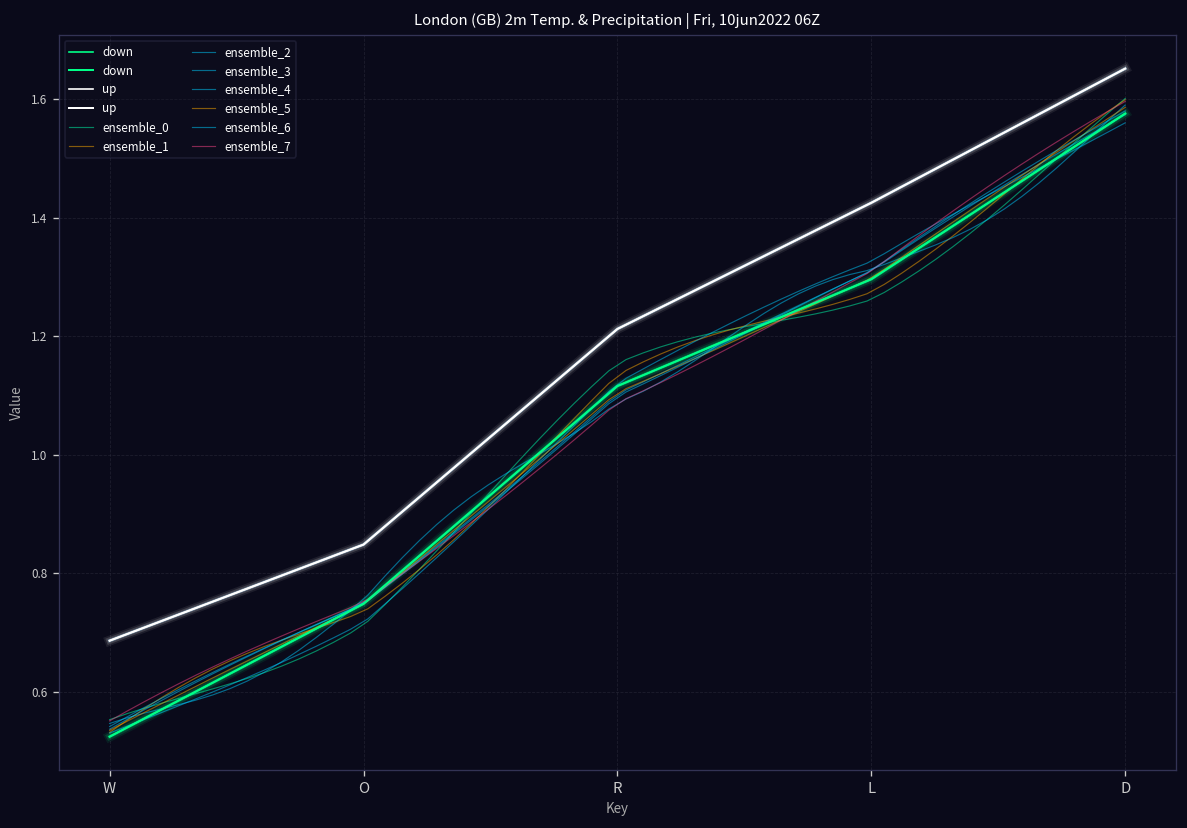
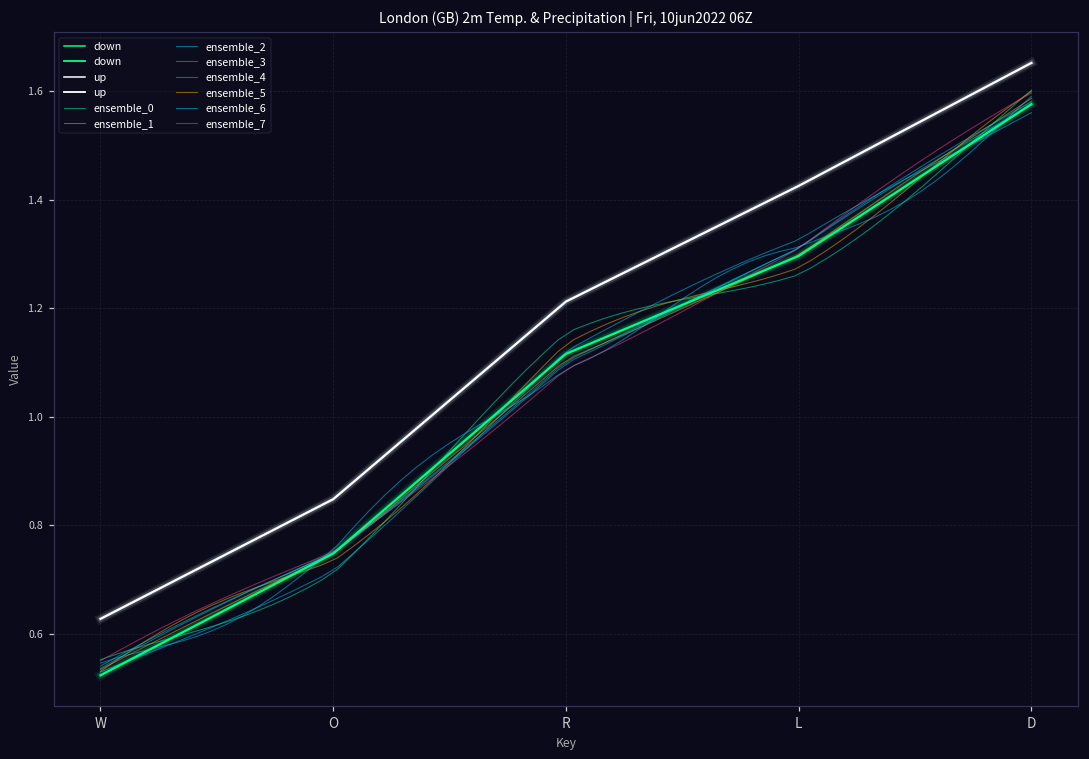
  {
    "up": {
-     "W": 0.69,
+     "W": 0.63,
      "O": 0.85,
      "R": 1.21,
      "L": 1.43,
      "D": 1.65
    }
  }
